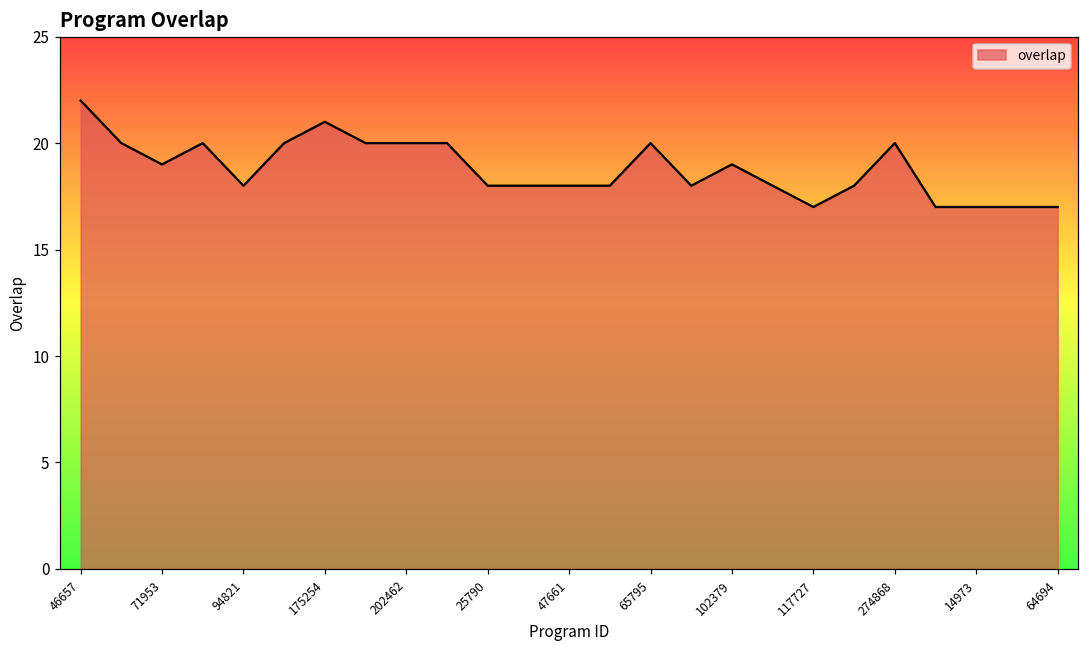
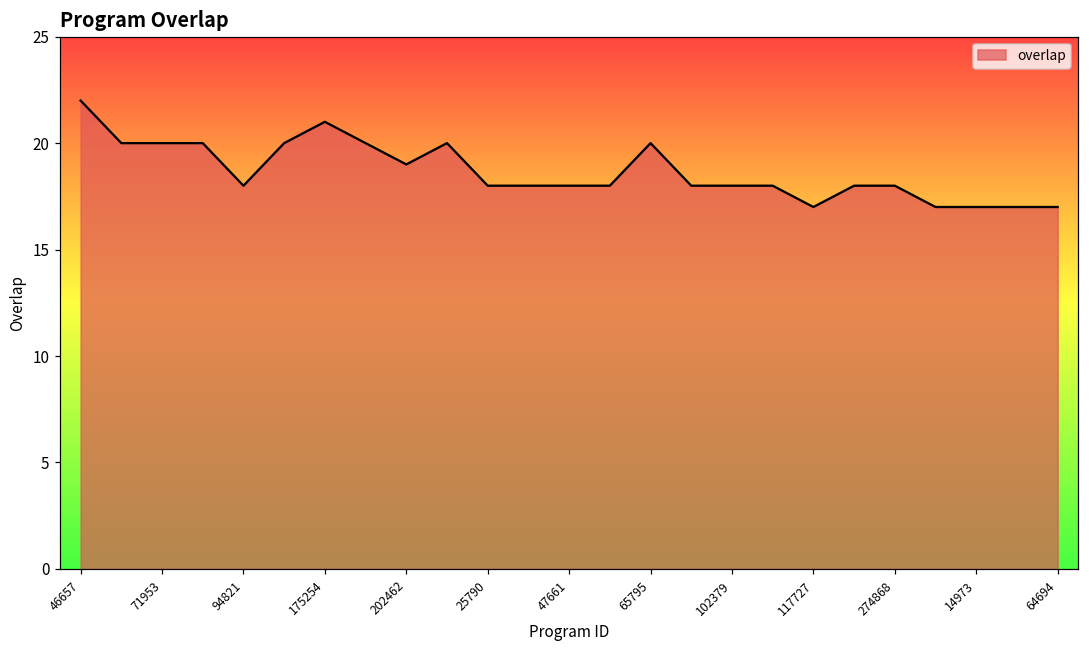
  {
    "46657": 22,
-   "71953": 19,
+   "71953": 20,
    "94821": 18,
    "175254": 21,
-   "202462": 20,
+   "202462": 19,
    "25790": 18,
    "47661": 18,
    "65795": 20,
-   "102379": 19,
+   "102379": 18,
    "117727": 17,
-   "274868": 20,
+   "274868": 18,
    "14973": 17,
    "64694": 17
  }
